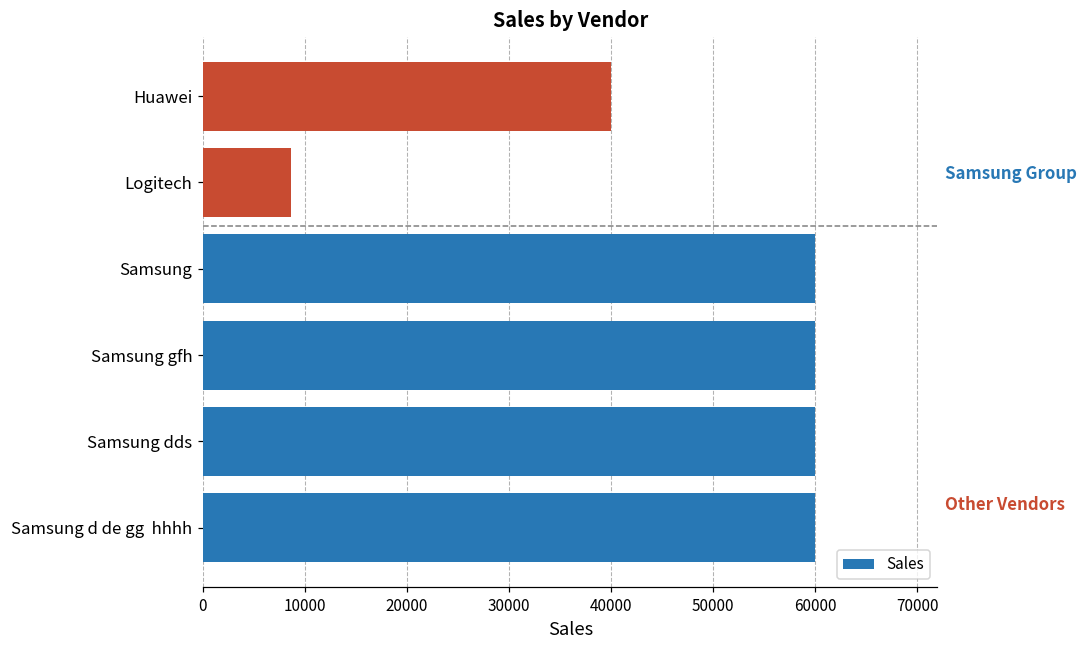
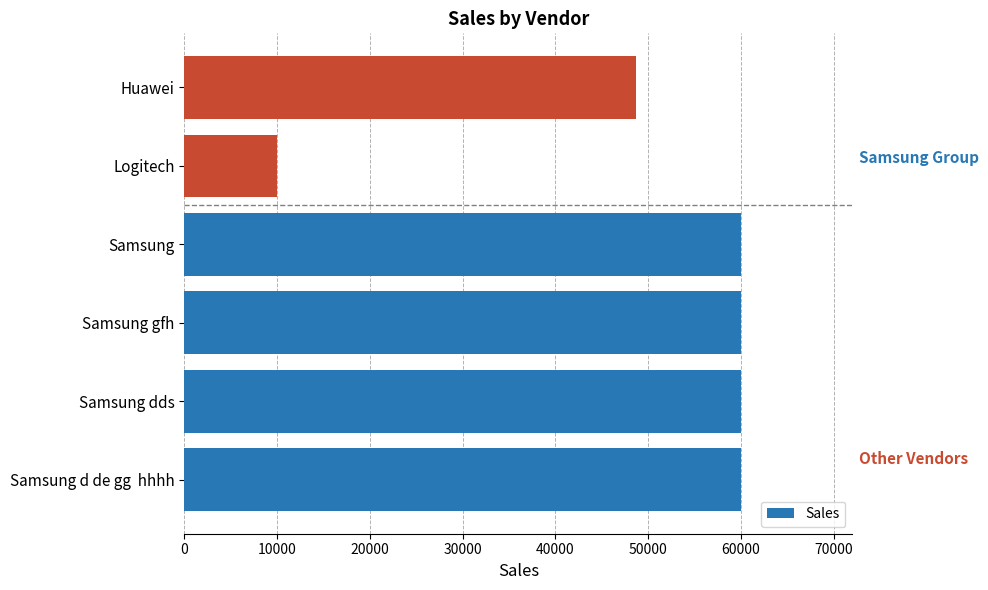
  {
-   "Huawei": 40000,
-   "Logitech": 9000,
+   "Huawei": 49000,
+   "Logitech": 10000,
    "Samsung": 60000,
    "Samsung gfh": 60000,
    "Samsung dds": 60000,
    "Samsung d de gg hhhh": 60000
  }
